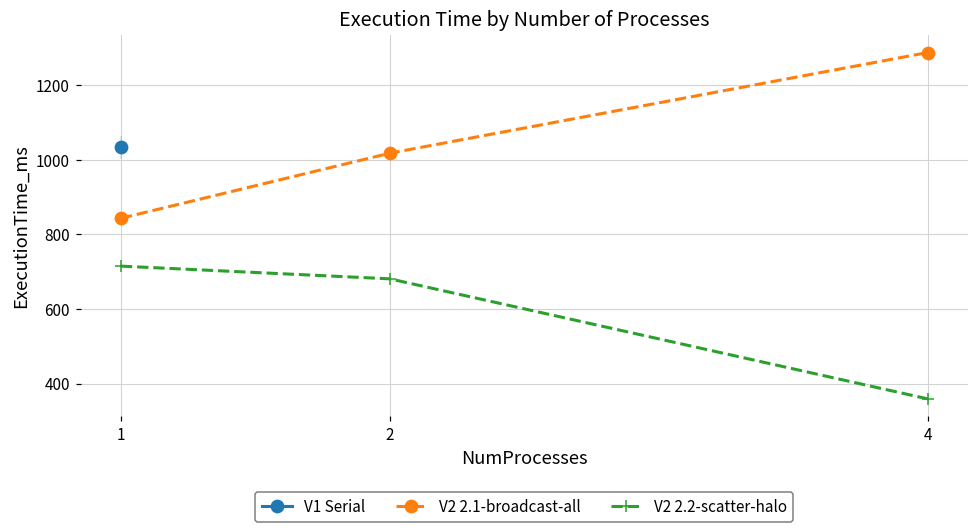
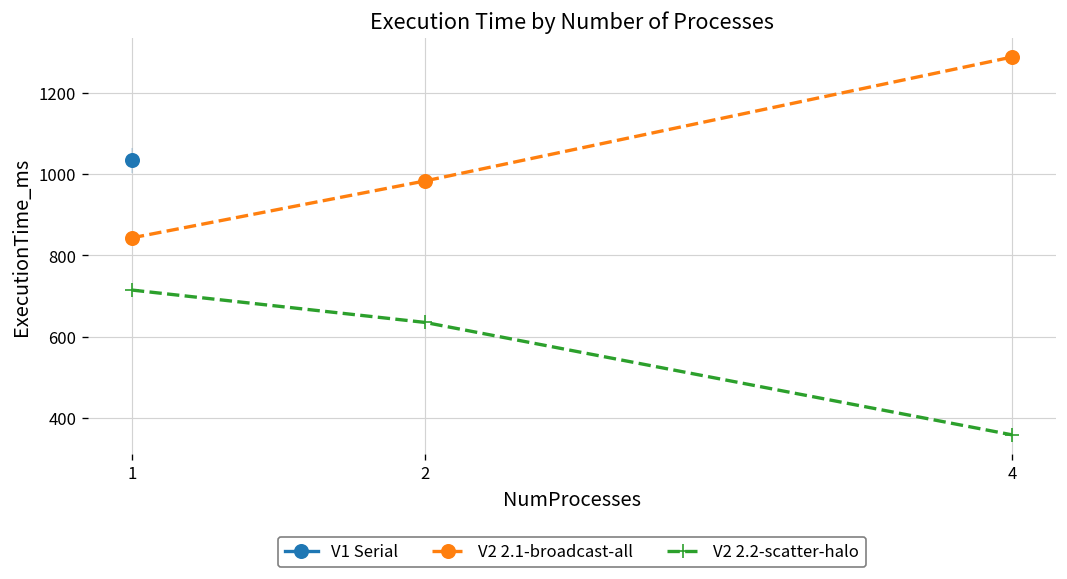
  {
    "V1 Serial": {
      "1": 1030
    },
    "V2 2.1-broadcast-all": {
      "1": 840,
-     "2": 1020,
+     "2": 980,
      "4": 1290
    },
    "V2 2.2-scatter-halo": {
      "1": 710,
-     "2": 680,
+     "2": 640,
      "4": 360
    }
  }
